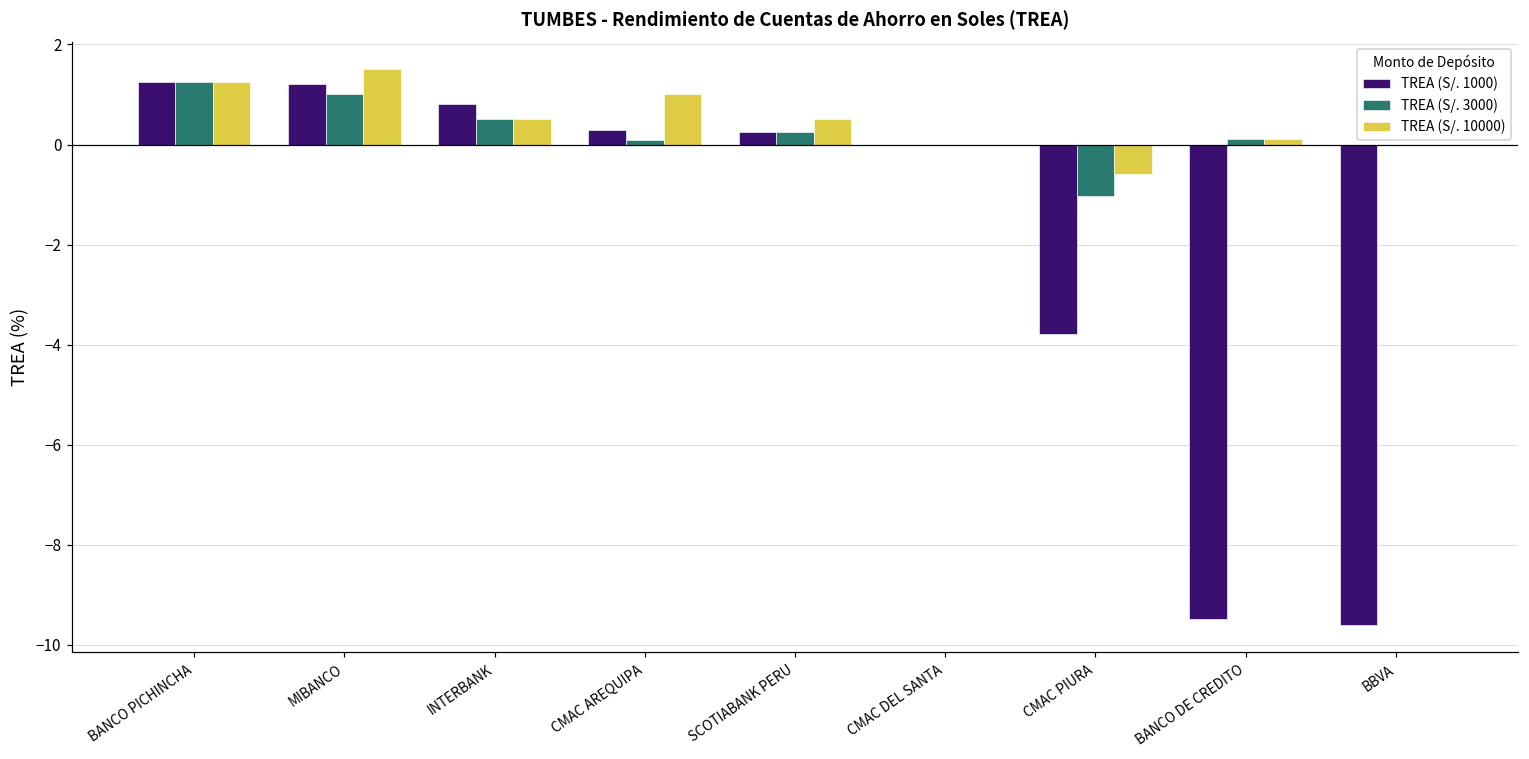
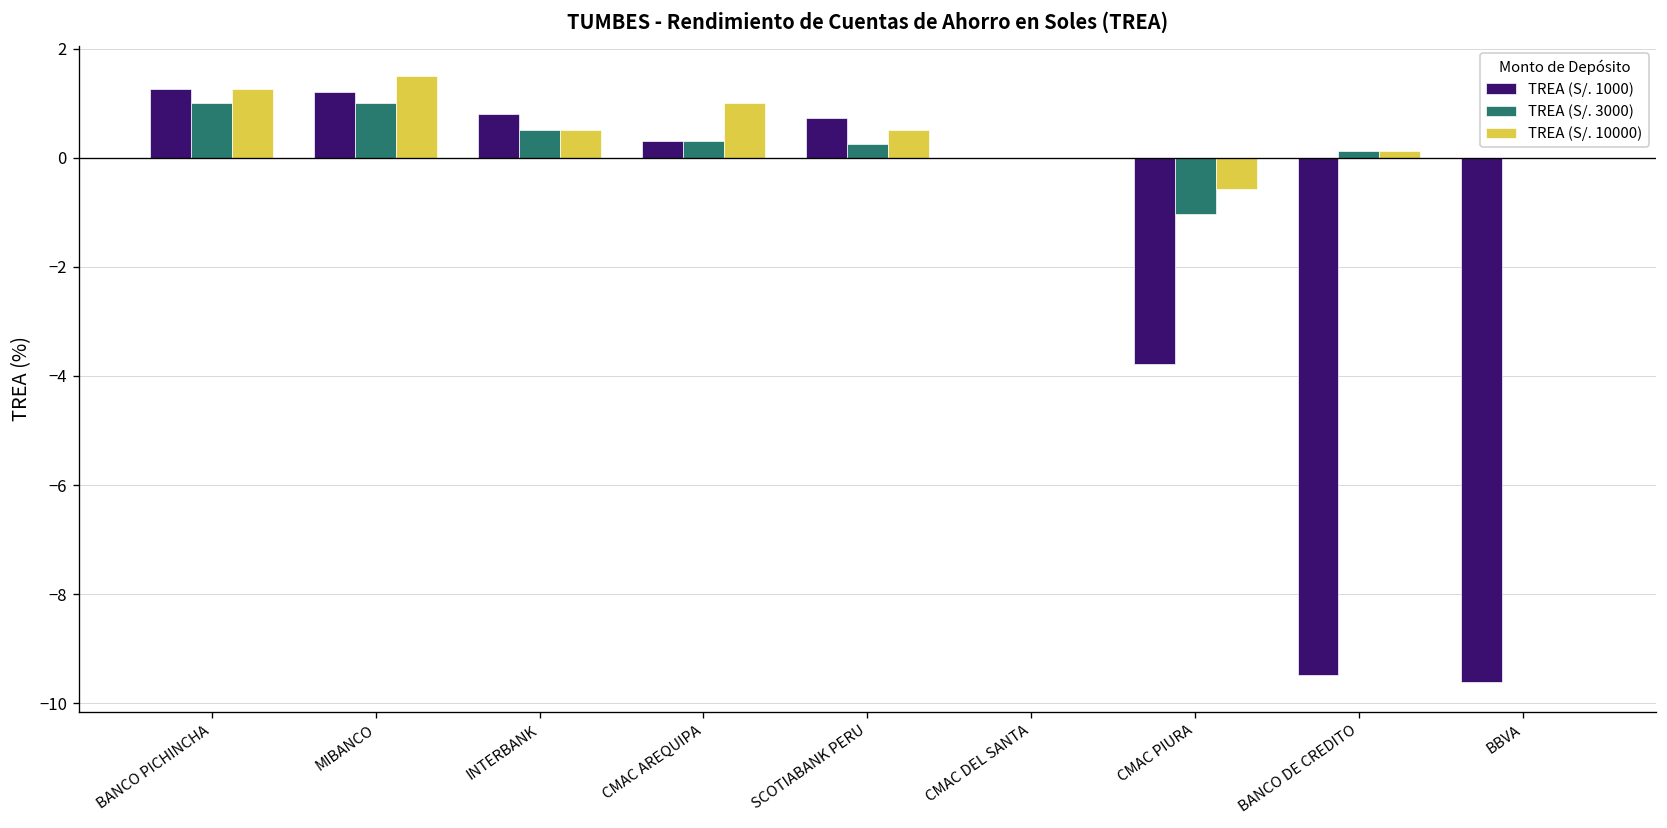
  {
    "TREA (S/. 1000)": {
      "BANCO PICHINCHA": 1.3,
      "MIBANCO": 1.2,
      "INTERBANK": 0.8,
      "CMAC AREQUIPA": 0.3,
-     "SCOTIABANK PERU": 0.3,
+     "SCOTIABANK PERU": 0.7,
      "CMAC DEL SANTA": 0.0,
      "CMAC PIURA": -3.8,
      "BANCO DE CREDITO": -9.5,
      "BBVA": -9.6
    },
    "TREA (S/. 3000)": {
-     "BANCO PICHINCHA": 1.3,
+     "BANCO PICHINCHA": 1.0,
      "MIBANCO": 1.0,
      "INTERBANK": 0.5,
-     "CMAC AREQUIPA": 0.1,
+     "CMAC AREQUIPA": 0.3,
      "SCOTIABANK PERU": 0.3,
      "CMAC DEL SANTA": 0.0,
      "CMAC PIURA": -1.0,
      "BANCO DE CREDITO": 0.1,
      "BBVA": 0.0
    },
    "TREA (S/. 10000)": {
      "BANCO PICHINCHA": 1.3,
      "MIBANCO": 1.5,
      "INTERBANK": 0.5,
      "CMAC AREQUIPA": 1.0,
      "SCOTIABANK PERU": 0.5,
      "CMAC DEL SANTA": 0.0,
      "CMAC PIURA": -0.6,
      "BANCO DE CREDITO": 0.1,
      "BBVA": 0.0
    }
  }
